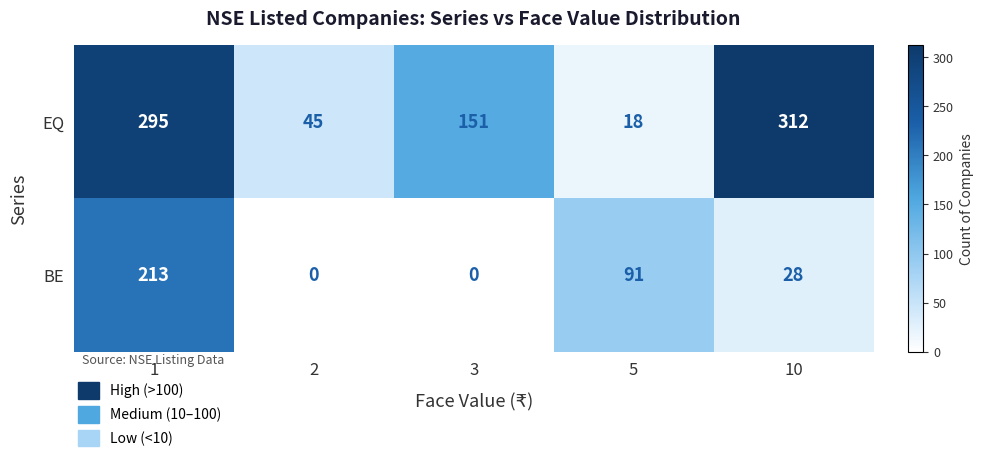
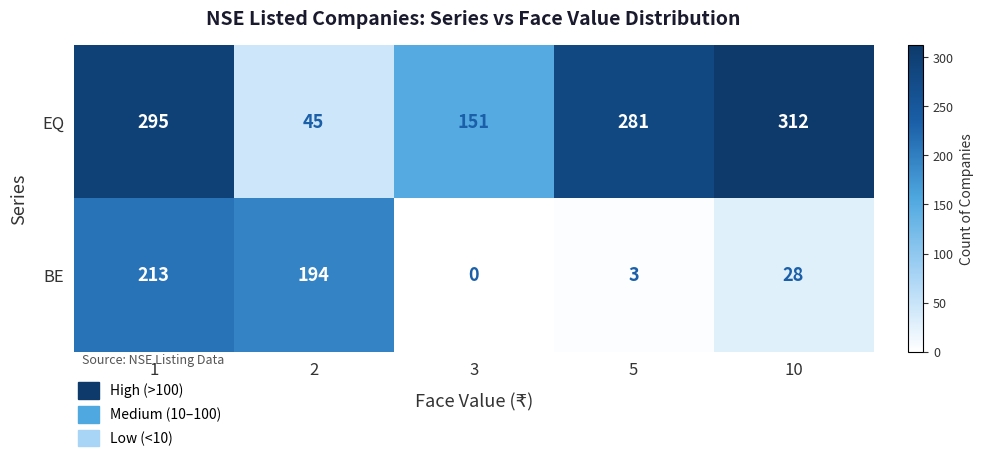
  {
    "EQ": {
      "1": 295,
      "2": 45,
      "3": 151,
-     "5": 18,
+     "5": 281,
      "10": 312
    },
    "BE": {
      "1": 213,
-     "2": 0,
+     "2": 194,
      "3": 0,
-     "5": 91,
+     "5": 3,
      "10": 28
    }
  }
